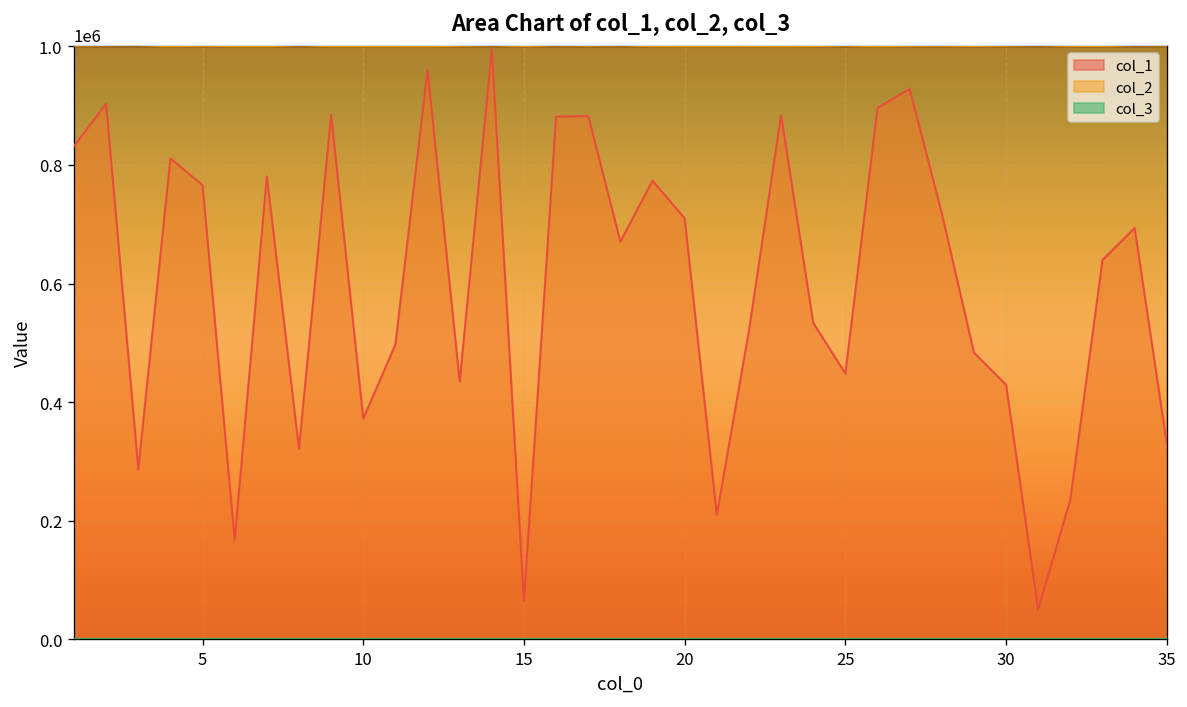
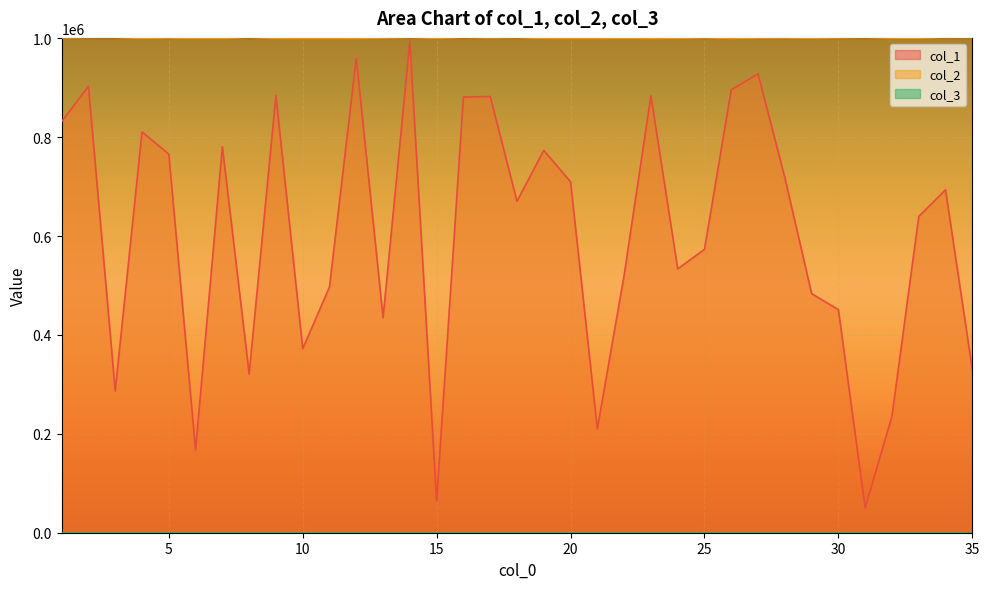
  {
    "col_1": {
      "5": 770000,
      "10": 370000,
      "15": 60000,
      "20": 710000,
-     "25": 450000,
-     "30": 430000,
+     "25": 570000,
+     "30": 450000,
      "35": 330000
    },
    "col_2": {
      "5": 1000000,
      "10": 1000000,
      "15": 1000000,
      "20": 1000000,
      "25": 1000000,
      "30": 1000000,
      "35": 1000000
    },
    "col_3": {
      "5": 0,
      "10": 0,
      "15": 0,
      "20": 0,
      "25": 0,
      "30": 0,
      "35": 0
    }
  }
